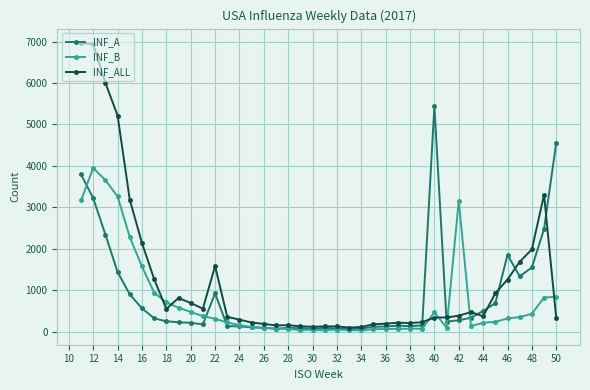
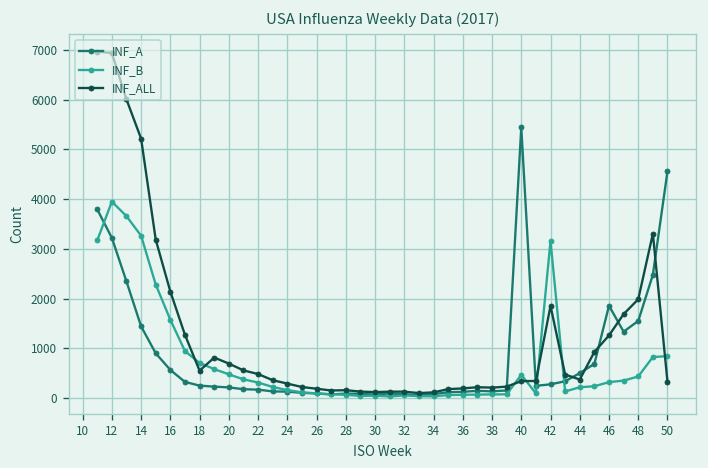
  {
    "INF_A": {
      "12": 3200,
      "14": 1400,
      "16": 600,
      "18": 300,
      "20": 200,
-     "22": 900,
+     "22": 200,
      "38": 100,
      "40": 5400,
      "42": 300,
      "44": 500,
      "46": 1900,
      "48": 1600,
      "50": 4600
    },
    "INF_B": {
      "12": 4000,
      "14": 3300,
      "16": 1600,
      "18": 700,
      "20": 500,
      "22": 300,
      "38": 100,
      "40": 500,
      "42": 3200,
      "44": 200,
      "46": 300,
      "48": 400,
      "50": 800
    },
    "INF_ALL": {
      "14": 5200,
      "16": 2100,
      "18": 600,
      "20": 700,
-     "22": 1600,
+     "22": 500,
      "24": 300,
      "26": 200,
      "28": 200,
      "36": 200,
      "38": 200,
      "40": 300,
-     "42": 400,
+     "42": 1900,
      "44": 400,
      "46": 1300,
      "48": 2000,
      "50": 300
    }
  }
